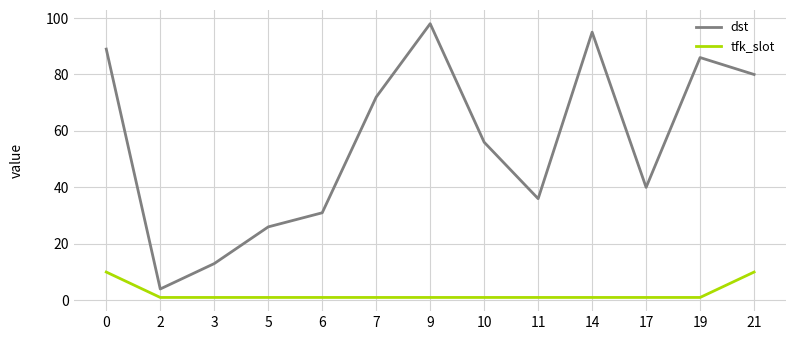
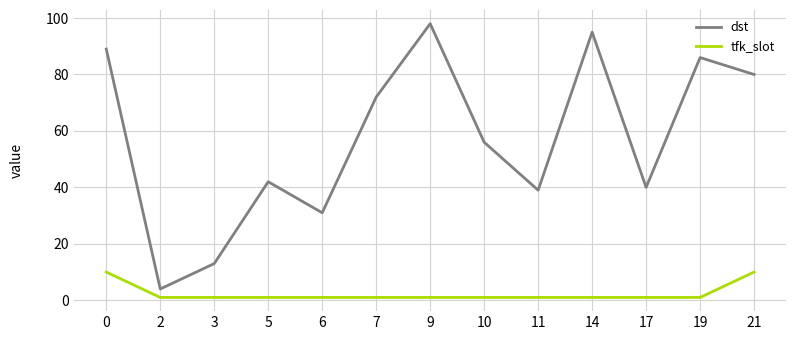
  {
    "dst": {
      "0": 89,
      "2": 4,
      "3": 13,
-     "5": 26,
+     "5": 42,
      "6": 31,
      "7": 72,
      "9": 98,
      "10": 56,
-     "11": 36,
+     "11": 39,
      "14": 95,
      "17": 40,
      "19": 86,
      "21": 80
    },
    "tfk_slot": {
      "0": 10,
      "2": 1,
      "3": 1,
      "5": 1,
      "6": 1,
      "7": 1,
      "9": 1,
      "10": 1,
      "11": 1,
      "14": 1,
      "17": 1,
      "19": 1,
      "21": 10
    }
  }
